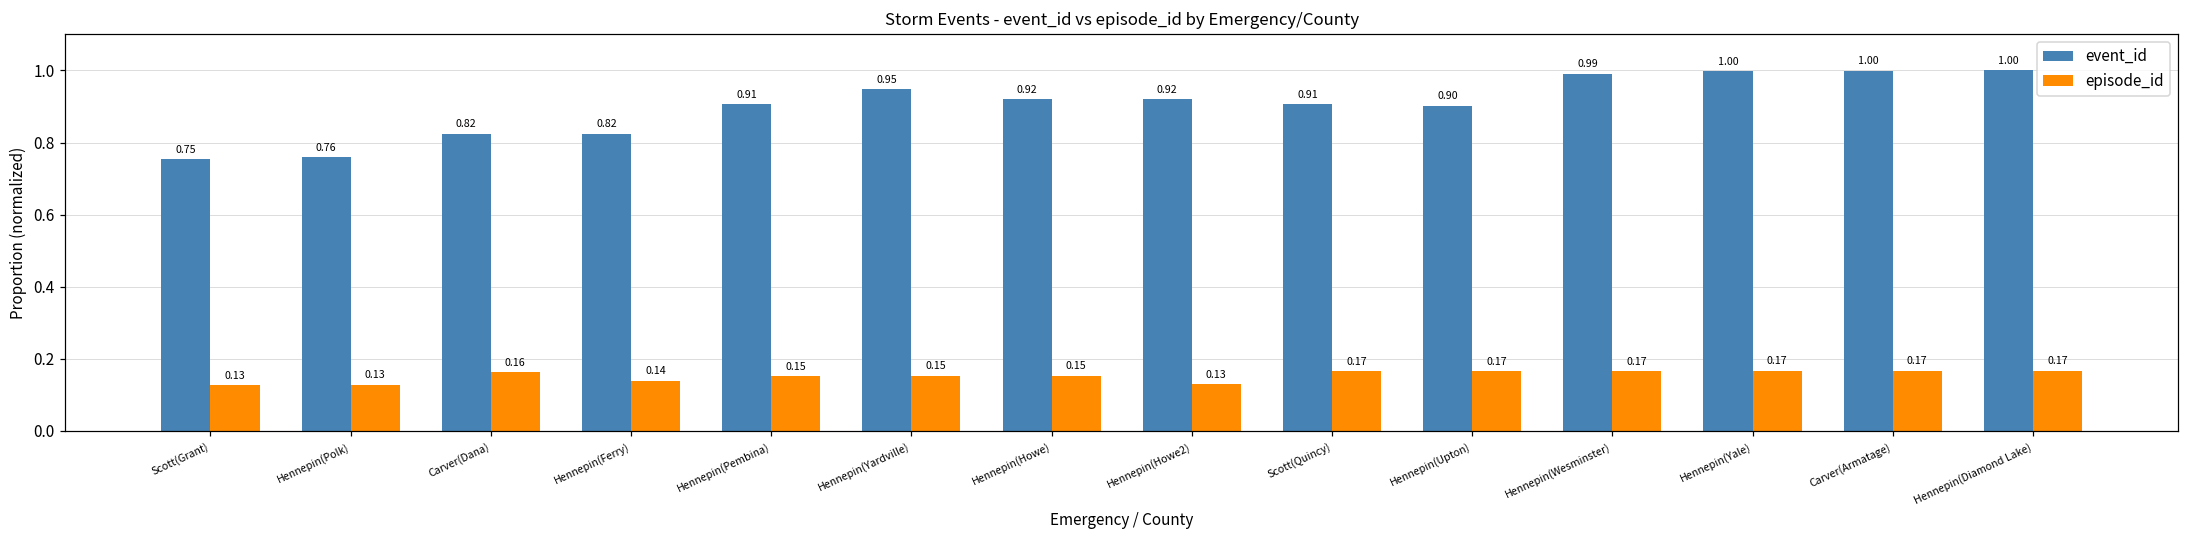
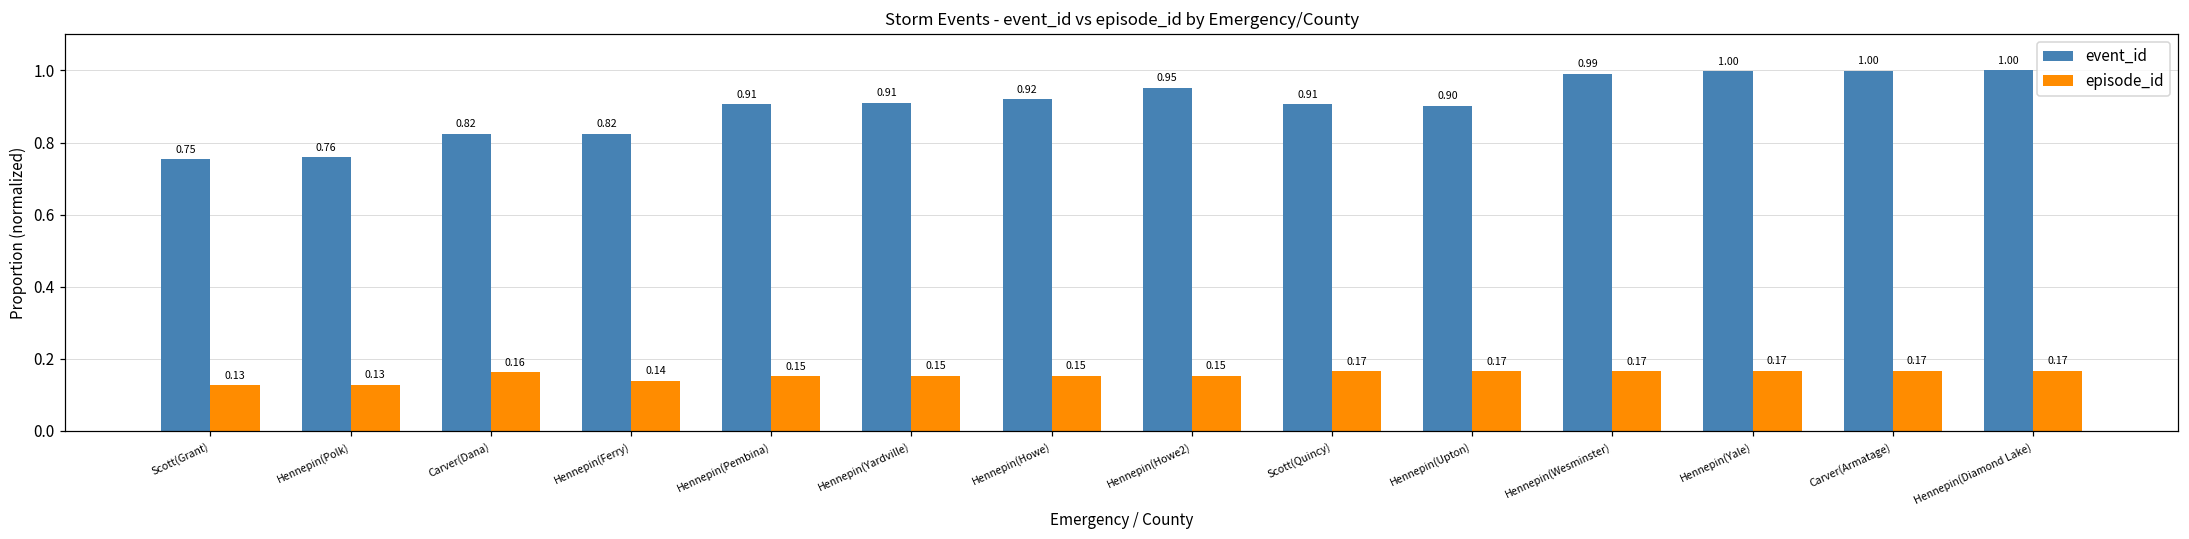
  {
    "event_id": {
      "Scott(Grant)": 0.75,
      "Hennepin(Polk)": 0.76,
      "Carver(Dana)": 0.82,
      "Hennepin(Ferry)": 0.82,
      "Hennepin(Pembina)": 0.91,
-     "Hennepin(Yardville)": 0.95,
+     "Hennepin(Yardville)": 0.91,
      "Hennepin(Howe)": 0.92,
-     "Hennepin(Howe2)": 0.92,
+     "Hennepin(Howe2)": 0.95,
      "Scott(Quincy)": 0.91,
      "Hennepin(Upton)": 0.90,
      "Hennepin(Wesminster)": 0.99,
      "Hennepin(Yale)": 1.00,
      "Carver(Armatage)": 1.00,
      "Hennepin(Diamond Lake)": 1.00
    },
    "episode_id": {
      "Scott(Grant)": 0.13,
      "Hennepin(Polk)": 0.13,
      "Carver(Dana)": 0.16,
      "Hennepin(Ferry)": 0.14,
      "Hennepin(Pembina)": 0.15,
      "Hennepin(Yardville)": 0.15,
      "Hennepin(Howe)": 0.15,
-     "Hennepin(Howe2)": 0.13,
+     "Hennepin(Howe2)": 0.15,
      "Scott(Quincy)": 0.17,
      "Hennepin(Upton)": 0.17,
      "Hennepin(Wesminster)": 0.17,
      "Hennepin(Yale)": 0.17,
      "Carver(Armatage)": 0.17,
      "Hennepin(Diamond Lake)": 0.17
    }
  }
